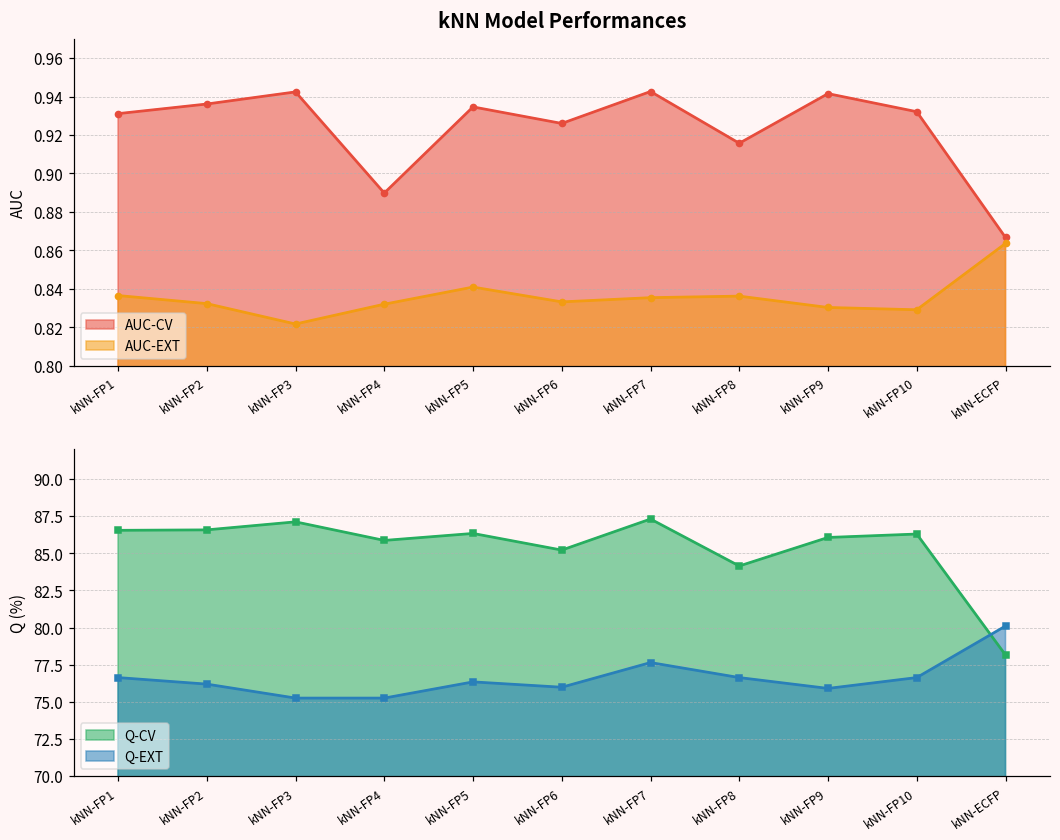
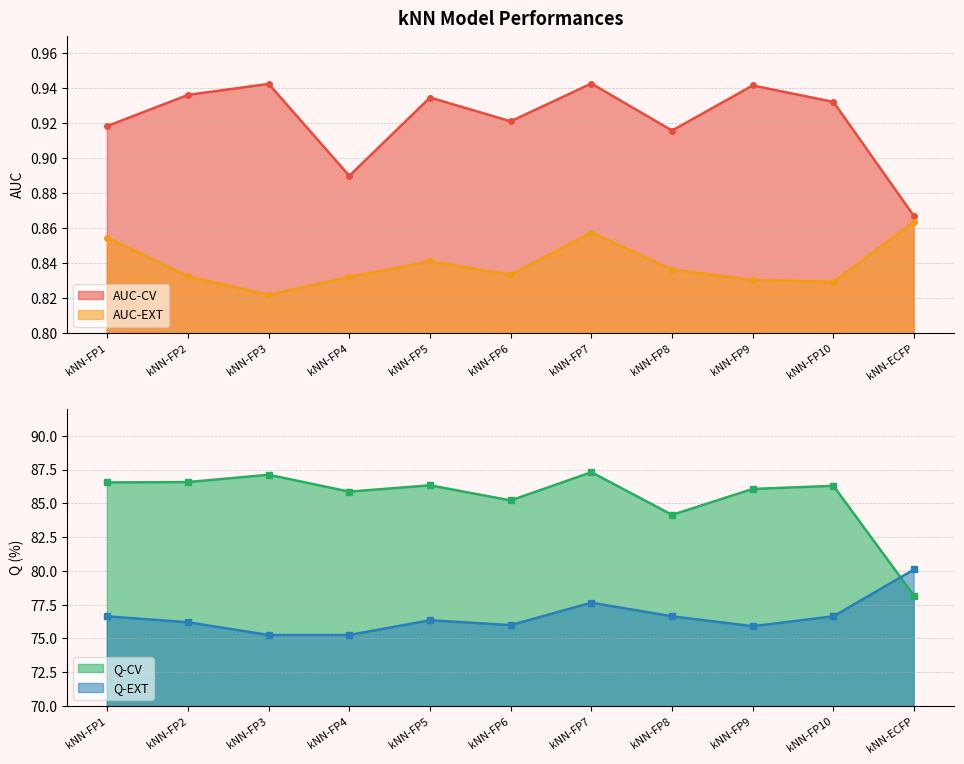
  {
    "kNN Model Performances": {
      "AUC-CV": {
-       "kNN-FP1": 0.931,
+       "kNN-FP1": 0.918,
        "kNN-FP2": 0.936,
        "kNN-FP3": 0.942,
        "kNN-FP4": 0.890,
        "kNN-FP5": 0.935,
-       "kNN-FP6": 0.926,
+       "kNN-FP6": 0.921,
        "kNN-FP7": 0.943,
        "kNN-FP8": 0.916,
        "kNN-FP9": 0.942,
        "kNN-FP10": 0.932,
        "kNN-ECFP": 0.867
      },
      "AUC-EXT": {
-       "kNN-FP1": 0.837,
+       "kNN-FP1": 0.854,
        "kNN-FP2": 0.832,
        "kNN-FP3": 0.822,
        "kNN-FP4": 0.832,
        "kNN-FP5": 0.841,
        "kNN-FP6": 0.833,
-       "kNN-FP7": 0.835,
+       "kNN-FP7": 0.857,
        "kNN-FP8": 0.836,
        "kNN-FP9": 0.830,
        "kNN-FP10": 0.829,
        "kNN-ECFP": 0.864
      }
    }
  }
